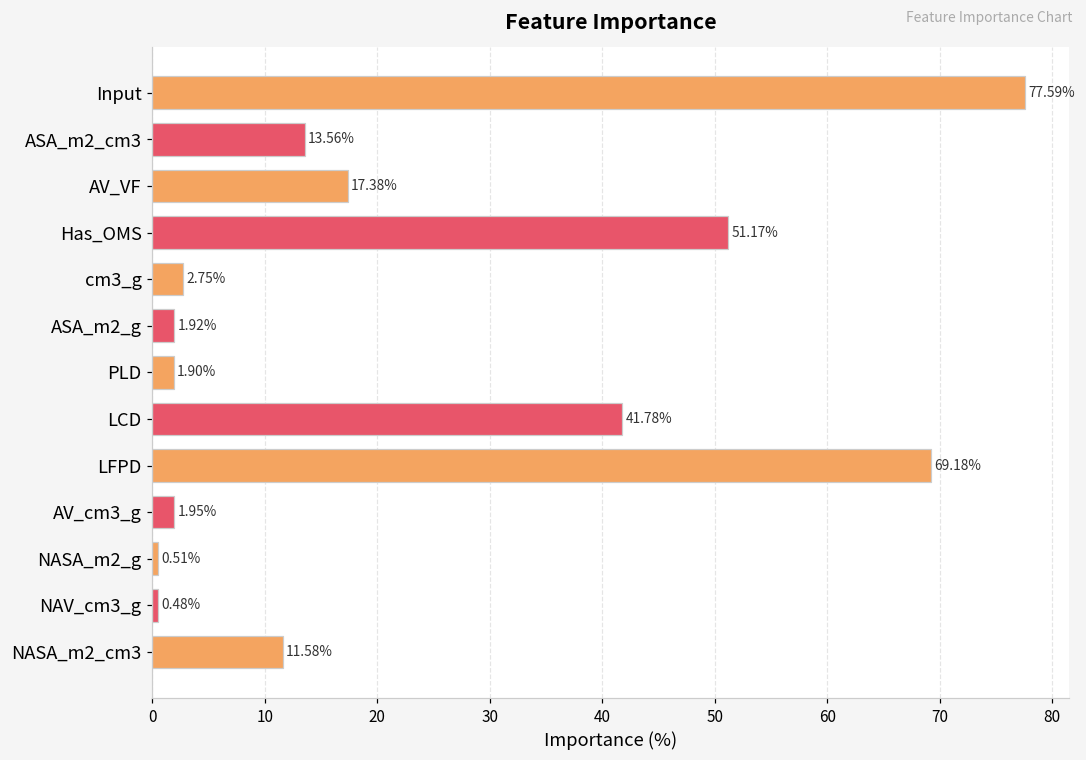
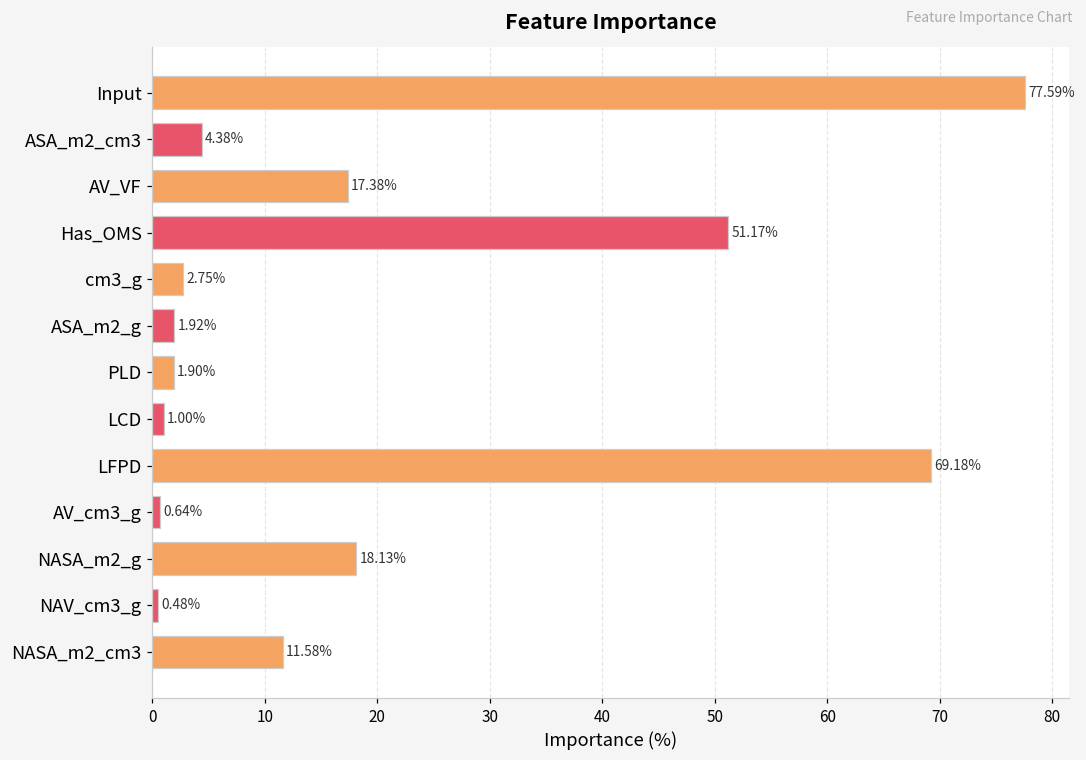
  {
    "Input": "77.59%",
-   "ASA_m2_cm3": "13.56%",
+   "ASA_m2_cm3": "4.38%",
    "AV_VF": "17.38%",
    "Has_OMS": "51.17%",
    "cm3_g": "2.75%",
    "ASA_m2_g": "1.92%",
    "PLD": "1.90%",
-   "LCD": "41.78%",
+   "LCD": "1.00%",
    "LFPD": "69.18%",
-   "AV_cm3_g": "1.95%",
-   "NASA_m2_g": "0.51%",
+   "AV_cm3_g": "0.64%",
+   "NASA_m2_g": "18.13%",
    "NAV_cm3_g": "0.48%",
    "NASA_m2_cm3": "11.58%"
  }
